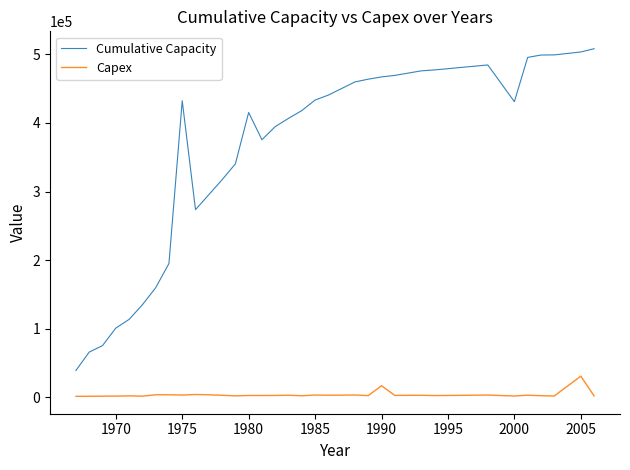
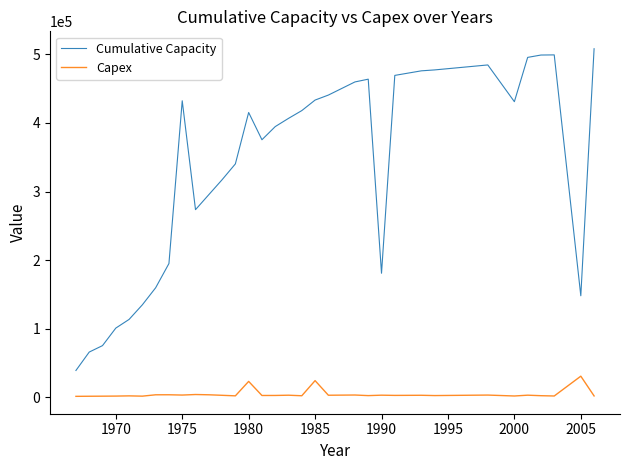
  {
    "Cumulative Capacity": {
      "1970": 100000,
      "1975": 430000,
      "1980": 420000,
      "1985": 430000,
-     "1990": 470000,
+     "1990": 180000,
      "2000": 430000,
-     "2005": 500000
+     "2005": 150000
    },
    "Capex": {
      "1970": 0,
      "1975": 0,
-     "1980": 0,
-     "1985": 0,
-     "1990": 20000,
+     "1980": 20000,
+     "1985": 20000,
+     "1990": 0,
      "2000": 0,
      "2005": 30000
    }
  }
